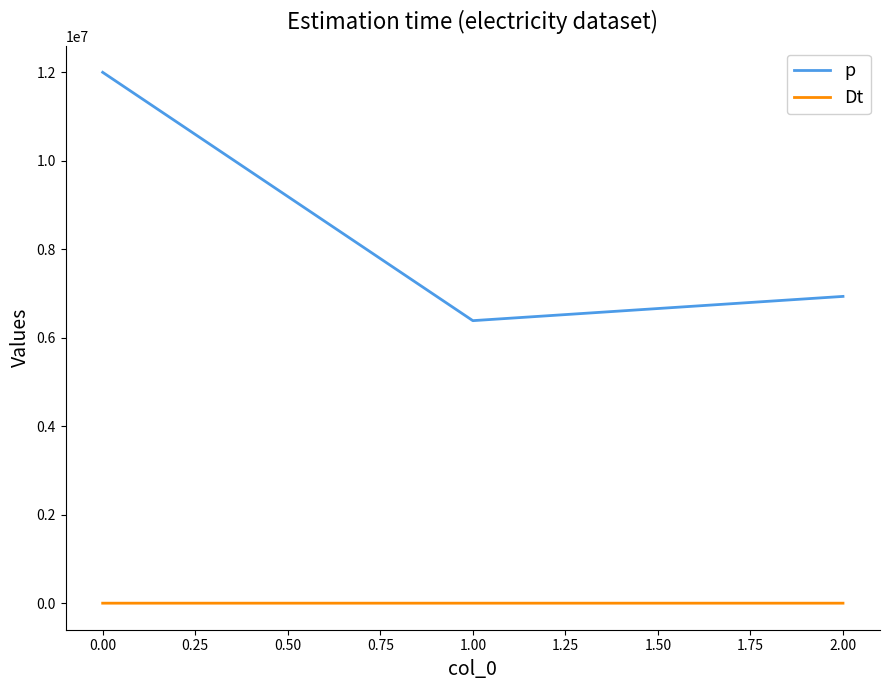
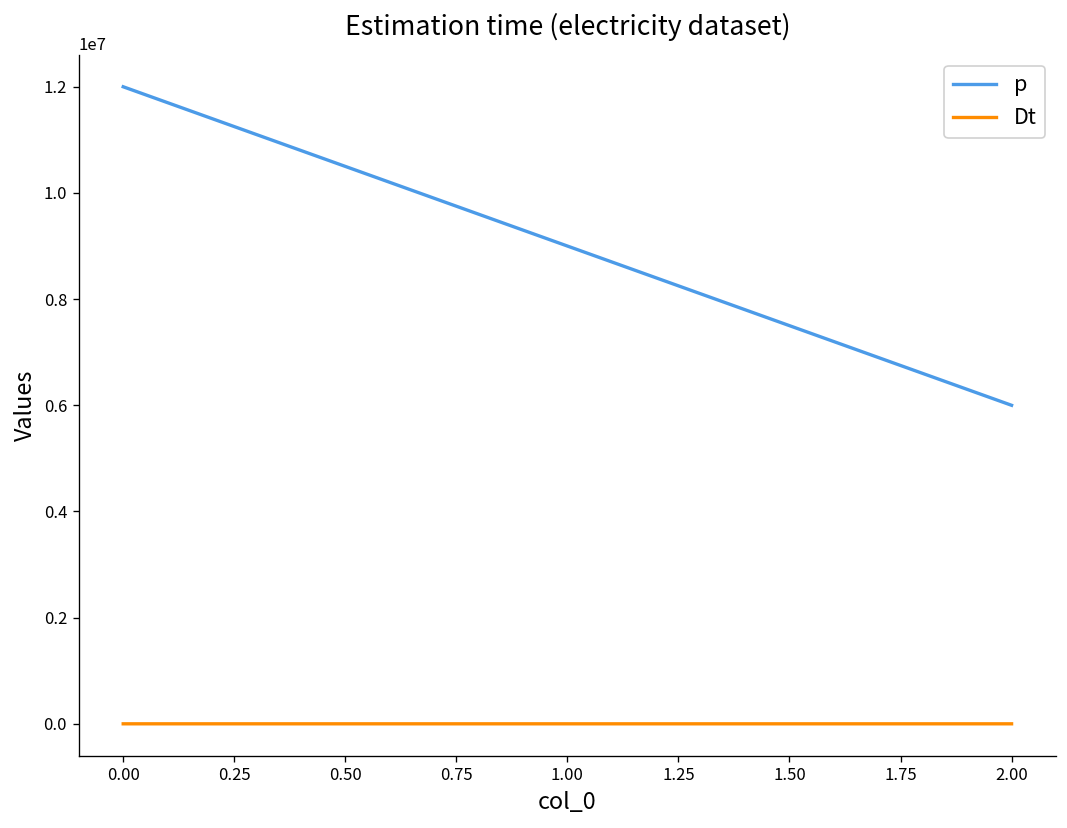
  {
    "p": {
      "0.00": 12000000,
-     "1.00": 6400000,
-     "2.00": 6900000
+     "1.00": 9000000,
+     "2.00": 6000000
    },
    "Dt": {
      "0.00": 0,
      "1.00": 0,
      "2.00": 0
    }
  }
